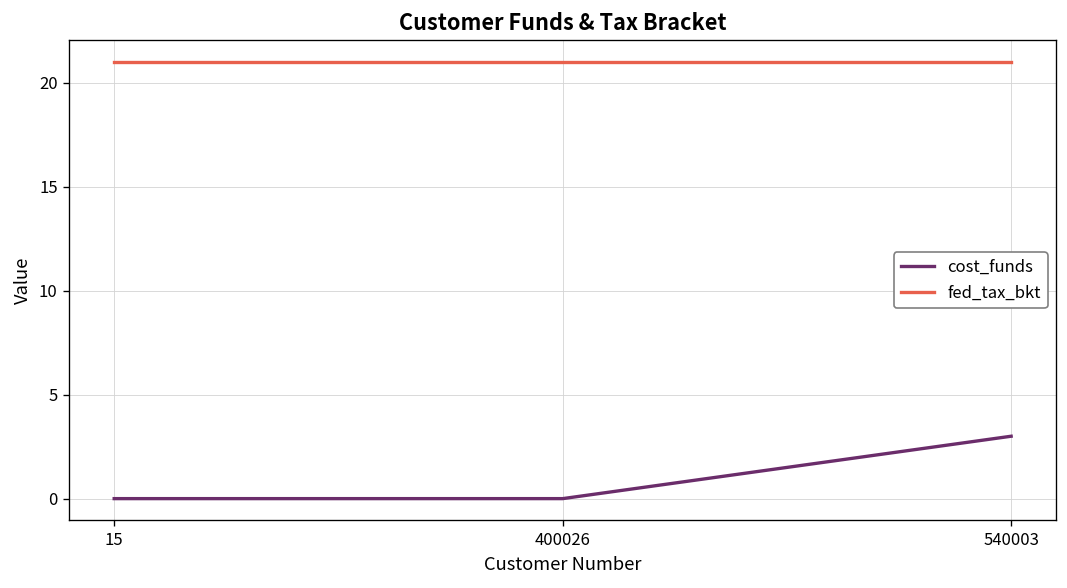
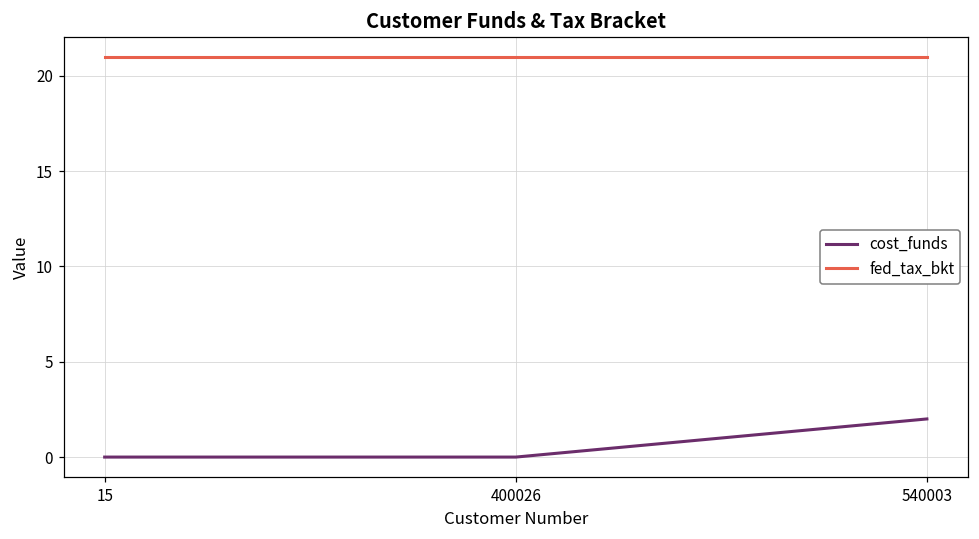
  {
    "cost_funds": {
      "15": 0,
      "400026": 0,
-     "540003": 3
+     "540003": 2
    },
    "fed_tax_bkt": {
      "15": 21,
      "400026": 21,
      "540003": 21
    }
  }
